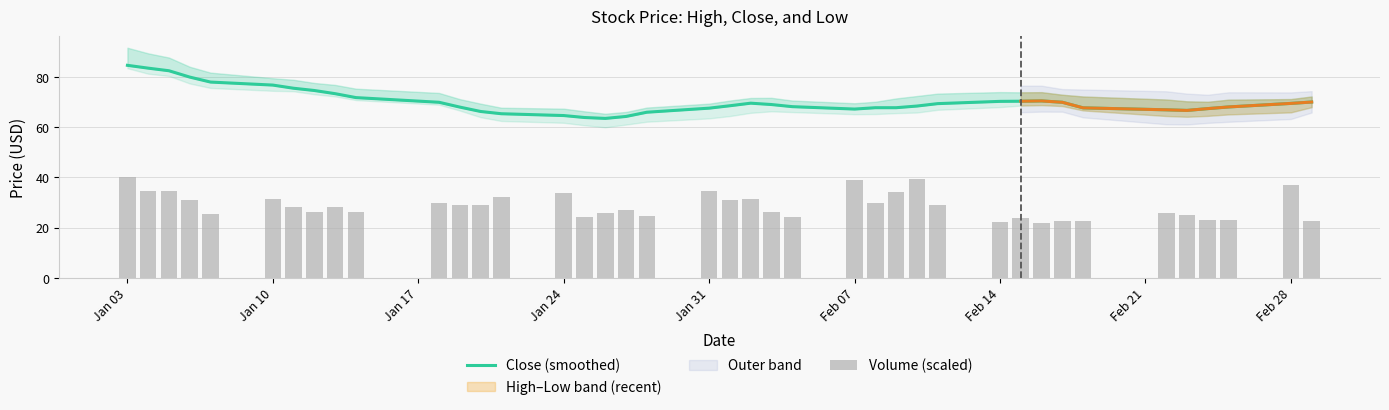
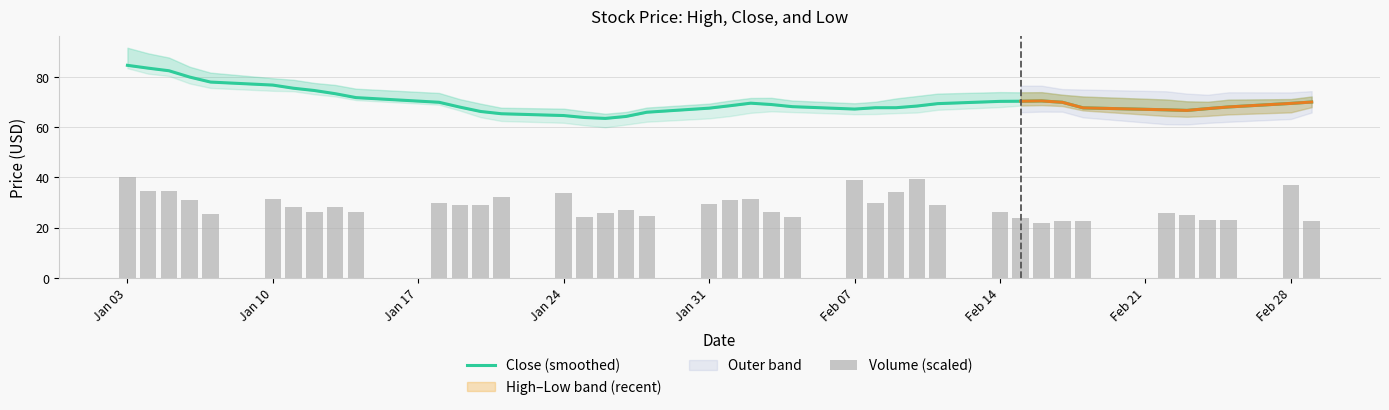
  {
    "Volume (scaled)": {
      "Jan 03": 40,
      "Jan 10": 32,
      "Jan 24": 34,
-     "Jan 31": 35,
+     "Jan 31": 29,
      "Feb 07": 39,
-     "Feb 14": 22,
+     "Feb 14": 26,
      "Feb 28": 37
    }
  }
